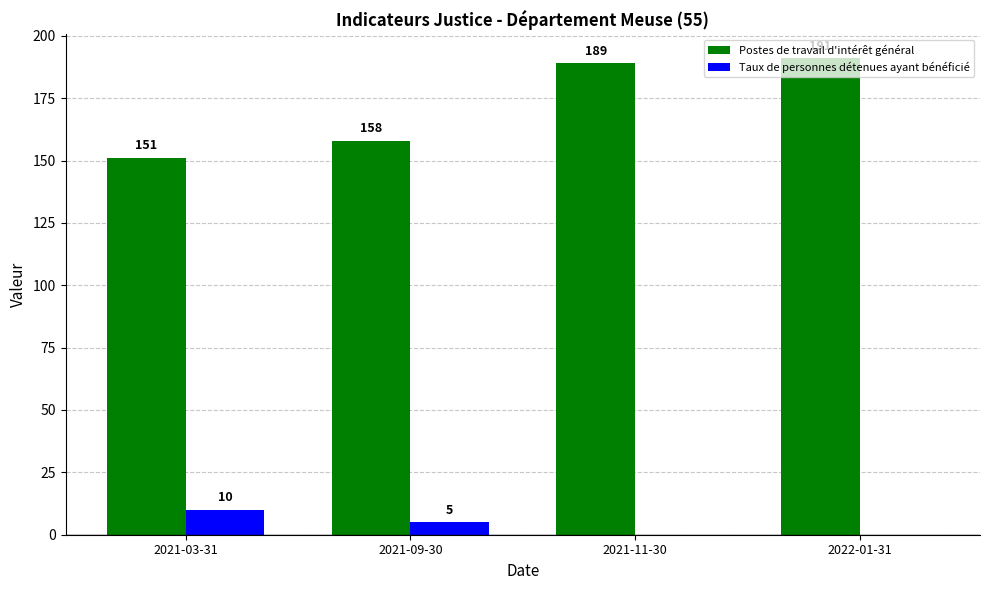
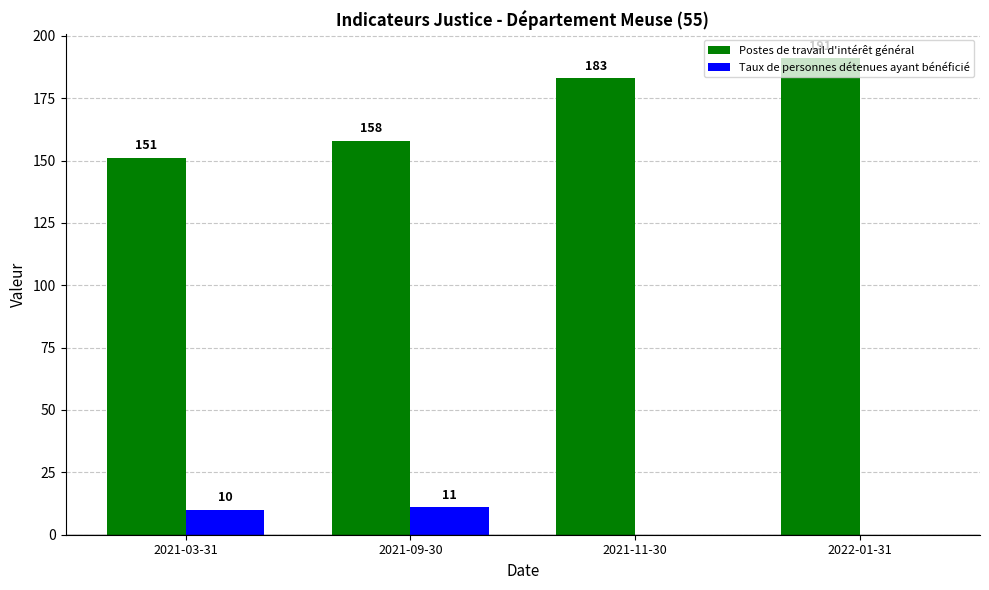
  {
    "Postes de travail d'intérêt général": {
      "2021-03-31": 151,
      "2021-09-30": 158,
-     "2021-11-30": 189
+     "2021-11-30": 183
    },
    "Taux de personnes détenues ayant bénéficié": {
      "2021-03-31": 10,
-     "2021-09-30": 5
+     "2021-09-30": 11
    }
  }
